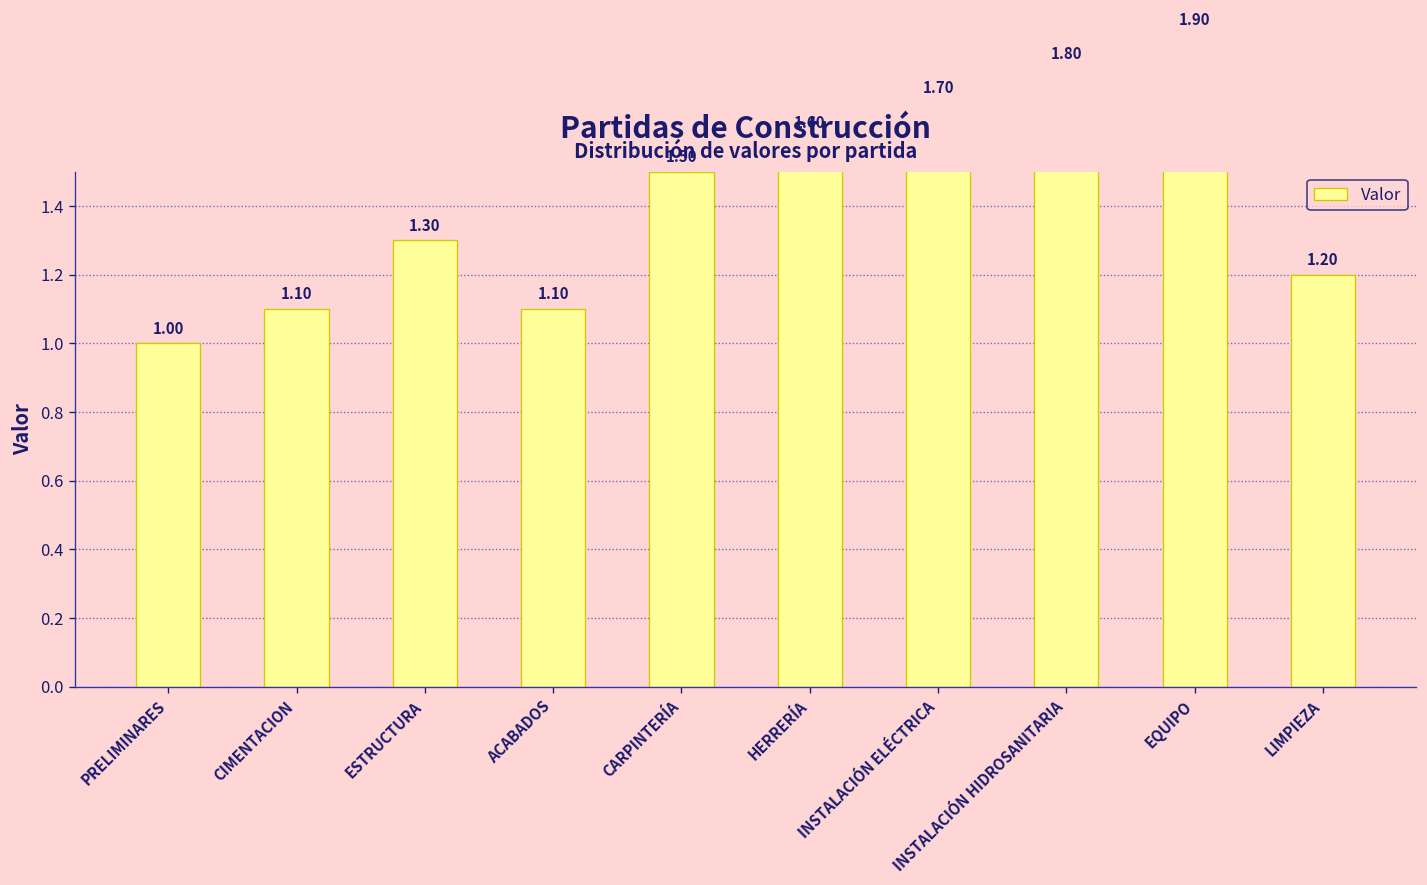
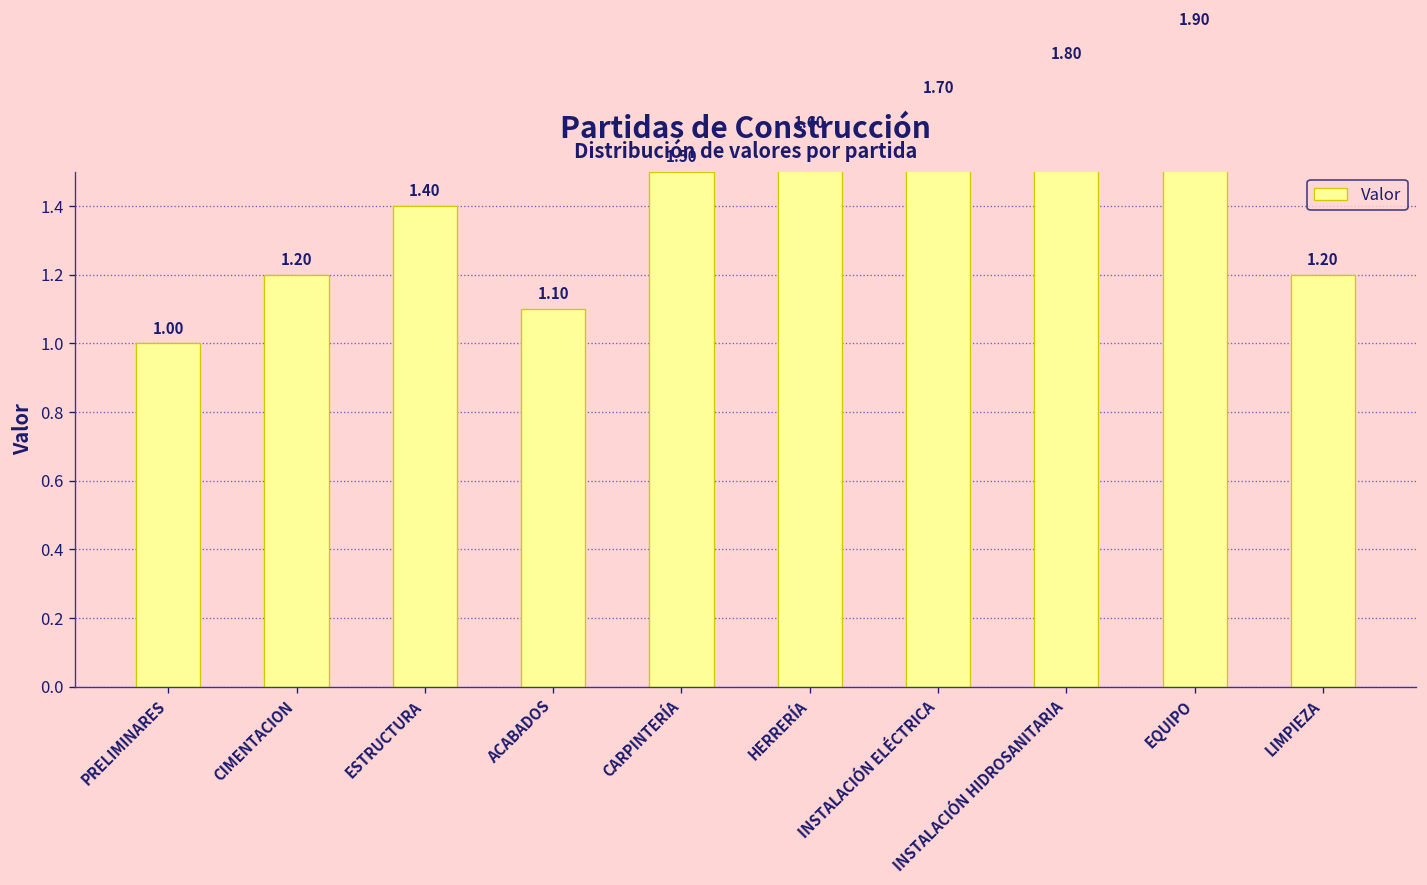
  {
    "PRELIMINARES": 1.00,
-   "CIMENTACION": 1.10,
-   "ESTRUCTURA": 1.30,
+   "CIMENTACION": 1.20,
+   "ESTRUCTURA": 1.40,
    "ACABADOS": 1.10,
    "LIMPIEZA": 1.20
  }
